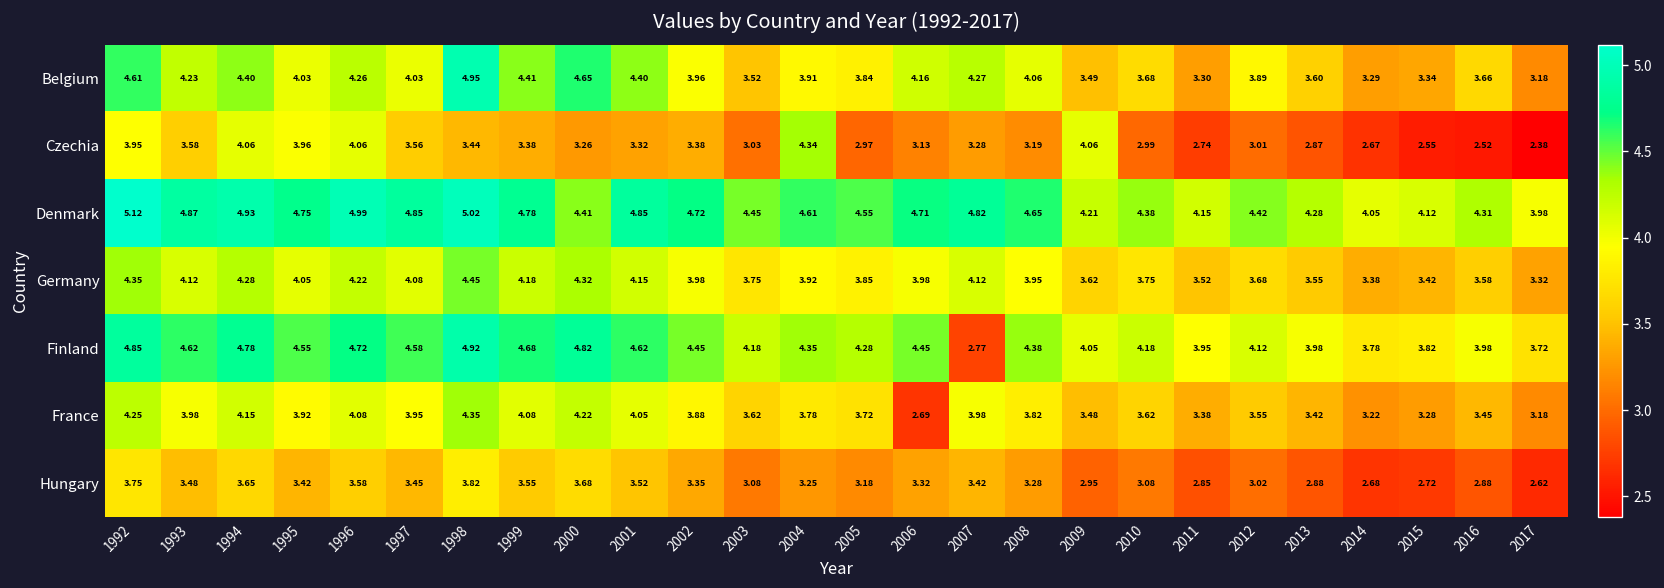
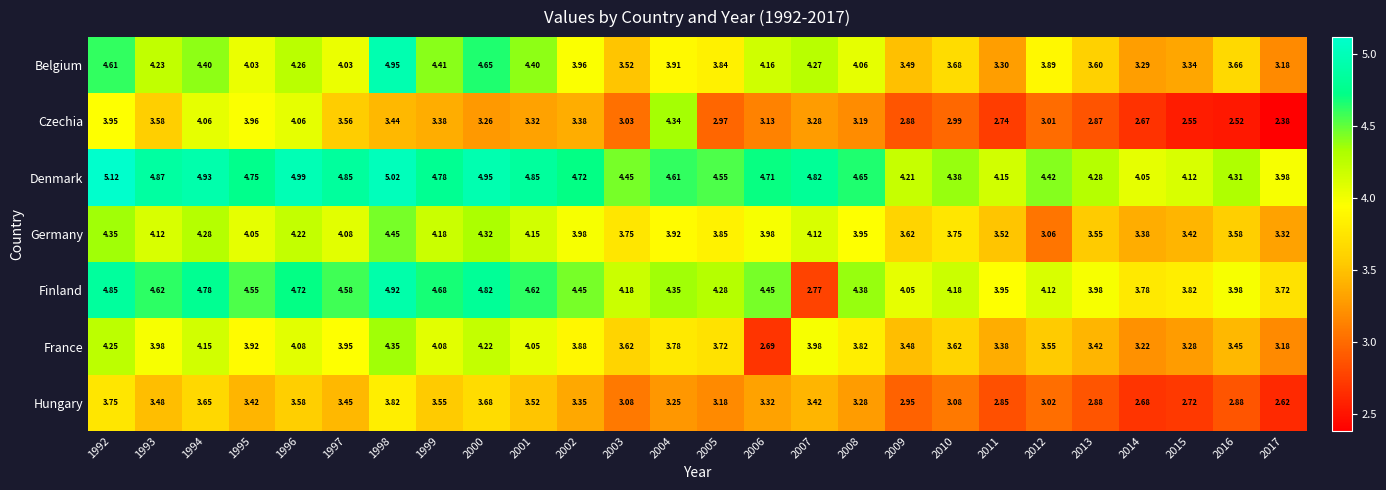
  {
    "Belgium": {
      "1992": 4.61,
      "1993": 4.23,
      "1994": 4.40,
      "1995": 4.03,
      "1996": 4.26,
      "1997": 4.03,
      "1998": 4.95,
      "1999": 4.41,
      "2000": 4.65,
      "2001": 4.40,
      "2002": 3.96,
      "2003": 3.52,
      "2004": 3.91,
      "2005": 3.84,
      "2006": 4.16,
      "2007": 4.27,
      "2008": 4.06,
      "2009": 3.49,
      "2010": 3.68,
      "2011": 3.30,
      "2012": 3.89,
      "2013": 3.60,
      "2014": 3.29,
      "2015": 3.34,
      "2016": 3.66,
      "2017": 3.18
    },
    "Czechia": {
      "1992": 3.95,
      "1993": 3.58,
      "1994": 4.06,
      "1995": 3.96,
      "1996": 4.06,
      "1997": 3.56,
      "1998": 3.44,
      "1999": 3.38,
      "2000": 3.26,
      "2001": 3.32,
      "2002": 3.38,
      "2003": 3.03,
      "2004": 4.34,
      "2005": 2.97,
      "2006": 3.13,
      "2007": 3.28,
      "2008": 3.19,
-     "2009": 4.06,
+     "2009": 2.88,
      "2010": 2.99,
      "2011": 2.74,
      "2012": 3.01,
      "2013": 2.87,
      "2014": 2.67,
      "2015": 2.55,
      "2016": 2.52,
      "2017": 2.38
    },
    "Denmark": {
      "1992": 5.12,
      "1993": 4.87,
      "1994": 4.93,
      "1995": 4.75,
      "1996": 4.99,
      "1997": 4.85,
      "1998": 5.02,
      "1999": 4.78,
-     "2000": 4.41,
+     "2000": 4.95,
      "2001": 4.85,
      "2002": 4.72,
      "2003": 4.45,
      "2004": 4.61,
      "2005": 4.55,
      "2006": 4.71,
      "2007": 4.82,
      "2008": 4.65,
      "2009": 4.21,
      "2010": 4.38,
      "2011": 4.15,
      "2012": 4.42,
      "2013": 4.28,
      "2014": 4.05,
      "2015": 4.12,
      "2016": 4.31,
      "2017": 3.98
    },
    "Germany": {
      "1992": 4.35,
      "1993": 4.12,
      "1994": 4.28,
      "1995": 4.05,
      "1996": 4.22,
      "1997": 4.08,
      "1998": 4.45,
      "1999": 4.18,
      "2000": 4.32,
      "2001": 4.15,
      "2002": 3.98,
      "2003": 3.75,
      "2004": 3.92,
      "2005": 3.85,
      "2006": 3.98,
      "2007": 4.12,
      "2008": 3.95,
      "2009": 3.62,
      "2010": 3.75,
      "2011": 3.52,
-     "2012": 3.68,
+     "2012": 3.06,
      "2013": 3.55,
      "2014": 3.38,
      "2015": 3.42,
      "2016": 3.58,
      "2017": 3.32
    },
    "Finland": {
      "1992": 4.85,
      "1993": 4.62,
      "1994": 4.78,
      "1995": 4.55,
      "1996": 4.72,
      "1997": 4.58,
      "1998": 4.92,
      "1999": 4.68,
      "2000": 4.82,
      "2001": 4.62,
      "2002": 4.45,
      "2003": 4.18,
      "2004": 4.35,
      "2005": 4.28,
      "2006": 4.45,
      "2007": 2.77,
      "2008": 4.38,
      "2009": 4.05,
      "2010": 4.18,
      "2011": 3.95,
      "2012": 4.12,
      "2013": 3.98,
      "2014": 3.78,
      "2015": 3.82,
      "2016": 3.98,
      "2017": 3.72
    },
    "France": {
      "1992": 4.25,
      "1993": 3.98,
      "1994": 4.15,
      "1995": 3.92,
      "1996": 4.08,
      "1997": 3.95,
      "1998": 4.35,
      "1999": 4.08,
      "2000": 4.22,
      "2001": 4.05,
      "2002": 3.88,
      "2003": 3.62,
      "2004": 3.78,
      "2005": 3.72,
      "2006": 2.69,
      "2007": 3.98,
      "2008": 3.82,
      "2009": 3.48,
      "2010": 3.62,
      "2011": 3.38,
      "2012": 3.55,
      "2013": 3.42,
      "2014": 3.22,
      "2015": 3.28,
      "2016": 3.45,
      "2017": 3.18
    },
    "Hungary": {
      "1992": 3.75,
      "1993": 3.48,
      "1994": 3.65,
      "1995": 3.42,
      "1996": 3.58,
      "1997": 3.45,
      "1998": 3.82,
      "1999": 3.55,
      "2000": 3.68,
      "2001": 3.52,
      "2002": 3.35,
      "2003": 3.08,
      "2004": 3.25,
      "2005": 3.18,
      "2006": 3.32,
      "2007": 3.42,
      "2008": 3.28,
      "2009": 2.95,
      "2010": 3.08,
      "2011": 2.85,
      "2012": 3.02,
      "2013": 2.88,
      "2014": 2.68,
      "2015": 2.72,
      "2016": 2.88,
      "2017": 2.62
    }
  }
